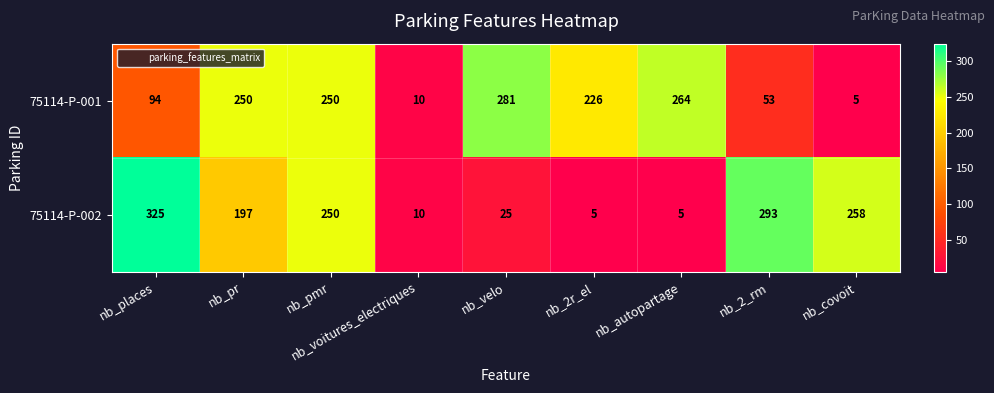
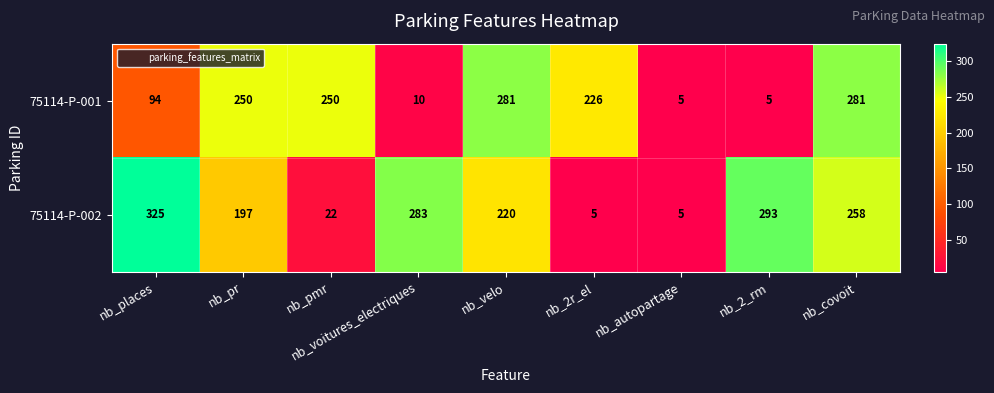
  {
    "75114-P-001": {
      "nb_places": 94,
      "nb_pr": 250,
      "nb_pmr": 250,
      "nb_voitures_electriques": 10,
      "nb_velo": 281,
      "nb_2r_el": 226,
-     "nb_autopartage": 264,
-     "nb_2_rm": 53,
-     "nb_covoit": 5
+     "nb_autopartage": 5,
+     "nb_2_rm": 5,
+     "nb_covoit": 281
    },
    "75114-P-002": {
      "nb_places": 325,
      "nb_pr": 197,
-     "nb_pmr": 250,
-     "nb_voitures_electriques": 10,
-     "nb_velo": 25,
+     "nb_pmr": 22,
+     "nb_voitures_electriques": 283,
+     "nb_velo": 220,
      "nb_2r_el": 5,
      "nb_autopartage": 5,
      "nb_2_rm": 293,
      "nb_covoit": 258
    }
  }
